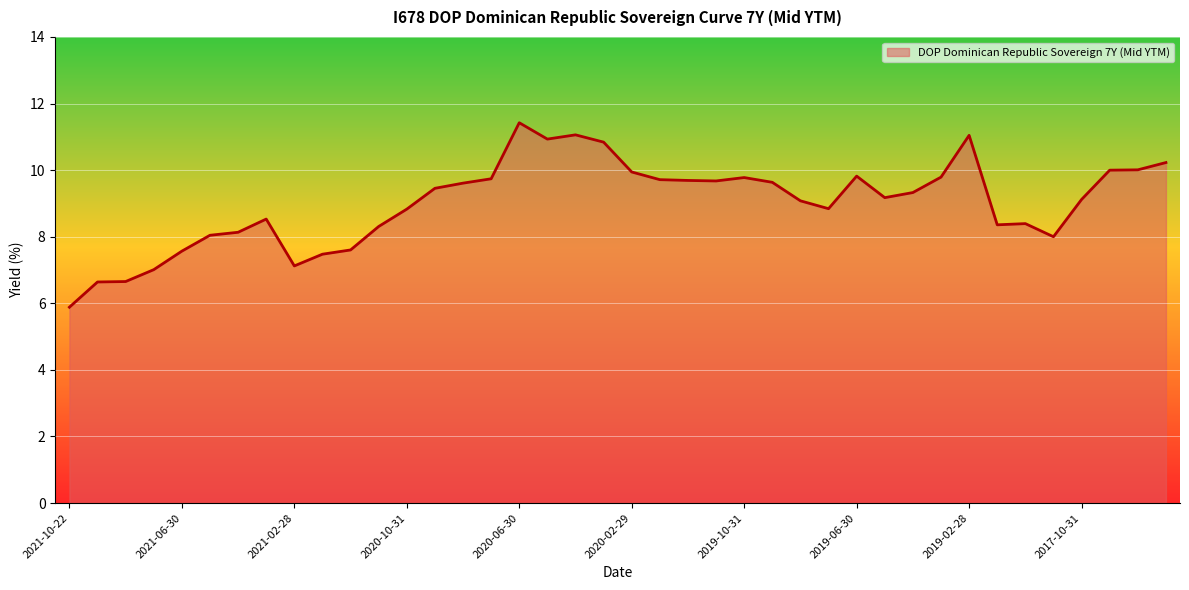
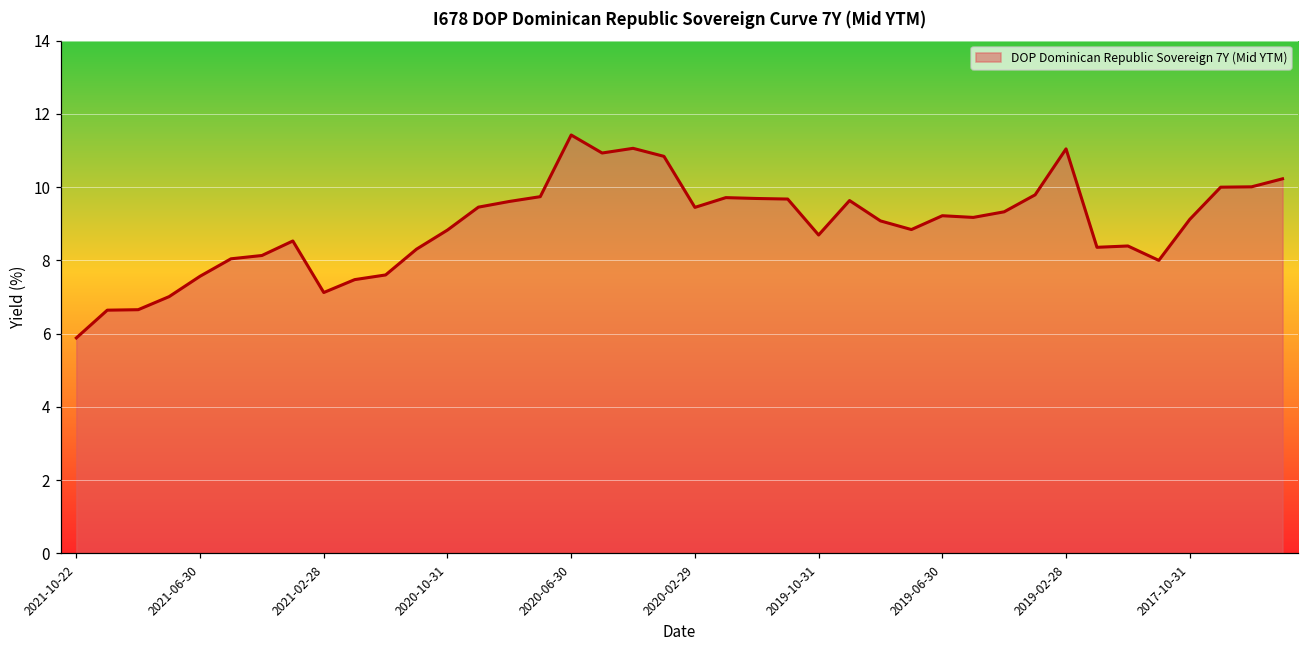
  {
    "2021-10-22": 5.9,
    "2021-06-30": 7.6,
    "2021-02-28": 7.1,
    "2020-10-31": 8.8,
    "2020-06-30": 11.4,
-   "2020-02-29": 9.9,
-   "2019-10-31": 9.8,
-   "2019-06-30": 9.8,
+   "2020-02-29": 9.4,
+   "2019-10-31": 8.7,
+   "2019-06-30": 9.2,
    "2019-02-28": 11.0,
    "2017-10-31": 9.1
  }
